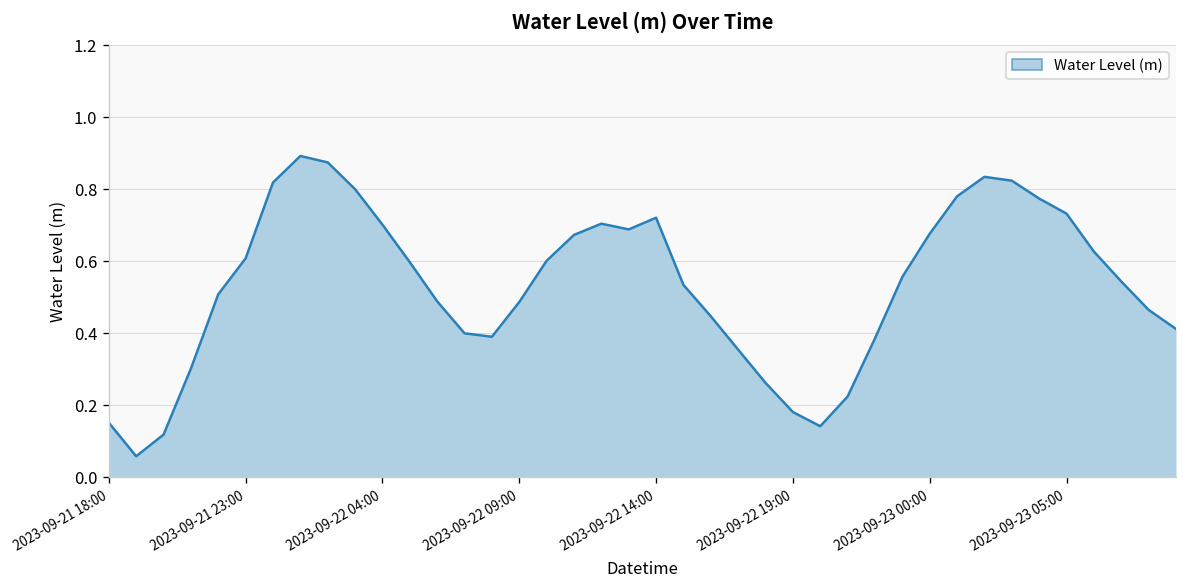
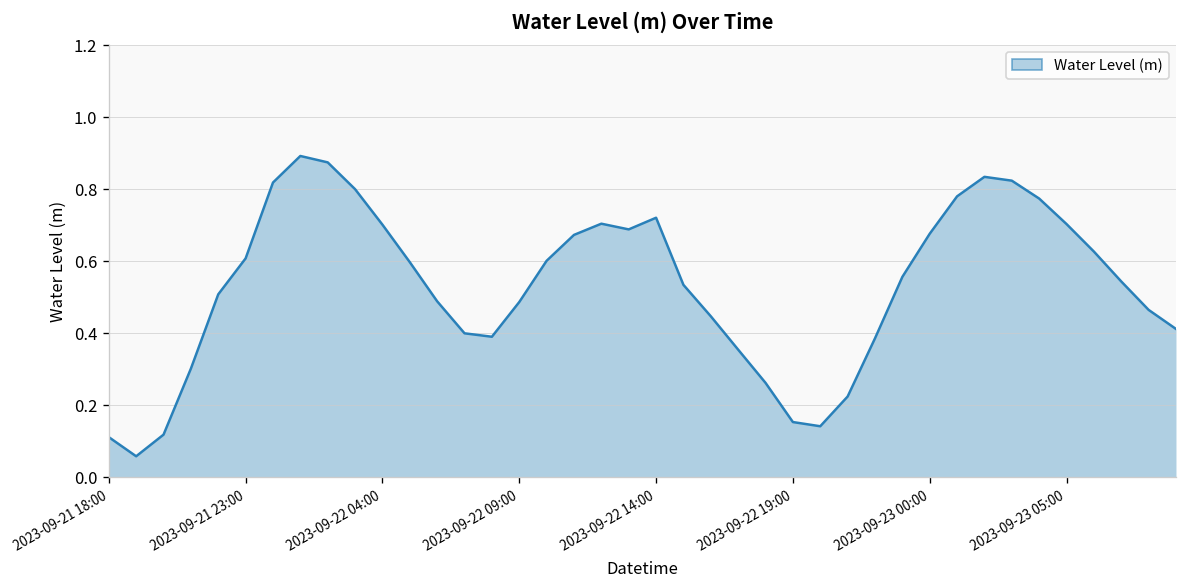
  {
-   "2023-09-21 18:00": 0.15,
+   "2023-09-21 18:00": 0.11,
    "2023-09-21 23:00": 0.61,
    "2023-09-22 04:00": 0.70,
    "2023-09-22 09:00": 0.49,
    "2023-09-22 14:00": 0.72,
-   "2023-09-22 19:00": 0.18,
+   "2023-09-22 19:00": 0.15,
    "2023-09-23 00:00": 0.67,
-   "2023-09-23 05:00": 0.73
+   "2023-09-23 05:00": 0.70
  }
